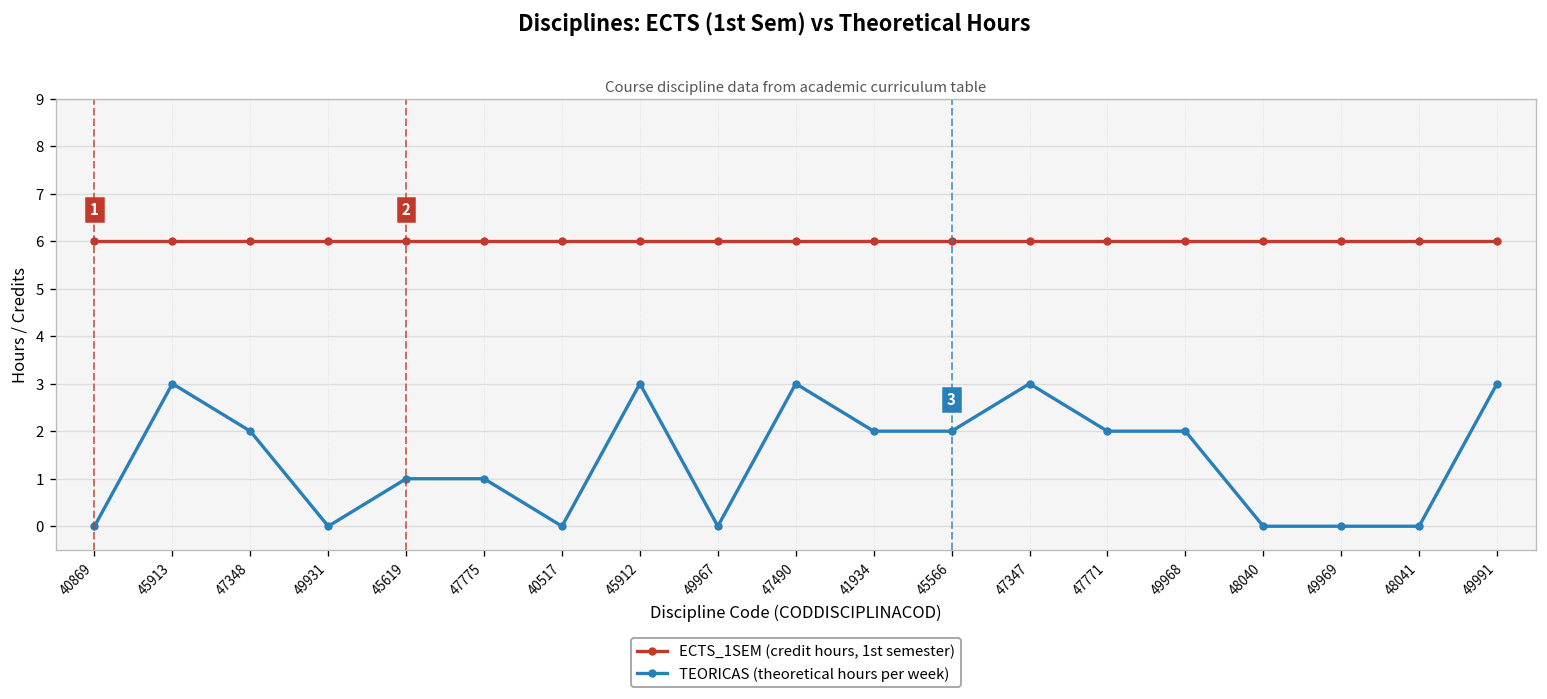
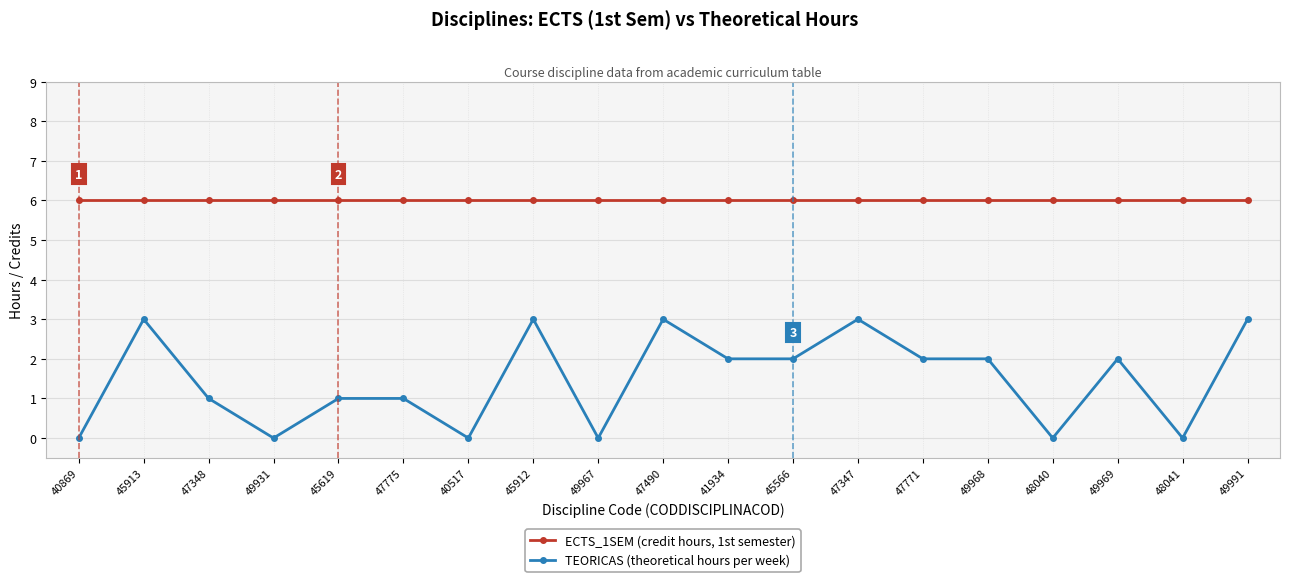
  {
    "ECTS_1SEM (credit hours, 1st semester)": {
      "45913": 6,
      "47348": 6,
      "49931": 6,
      "47775": 6,
      "40517": 6,
      "45912": 6,
      "49967": 6,
      "47490": 6,
      "41934": 6,
      "45566": 6,
      "47347": 6,
      "47771": 6,
      "49968": 6,
      "48040": 6,
      "49969": 6,
      "48041": 6,
      "49991": 6
    },
    "TEORICAS (theoretical hours per week)": {
      "40869": 0,
      "45913": 3,
-     "47348": 2,
+     "47348": 1,
      "49931": 0,
      "45619": 1,
      "47775": 1,
      "40517": 0,
      "45912": 3,
      "49967": 0,
      "47490": 3,
      "41934": 2,
      "47347": 3,
      "47771": 2,
      "49968": 2,
      "48040": 0,
-     "49969": 0,
+     "49969": 2,
      "48041": 0,
      "49991": 3
    }
  }
